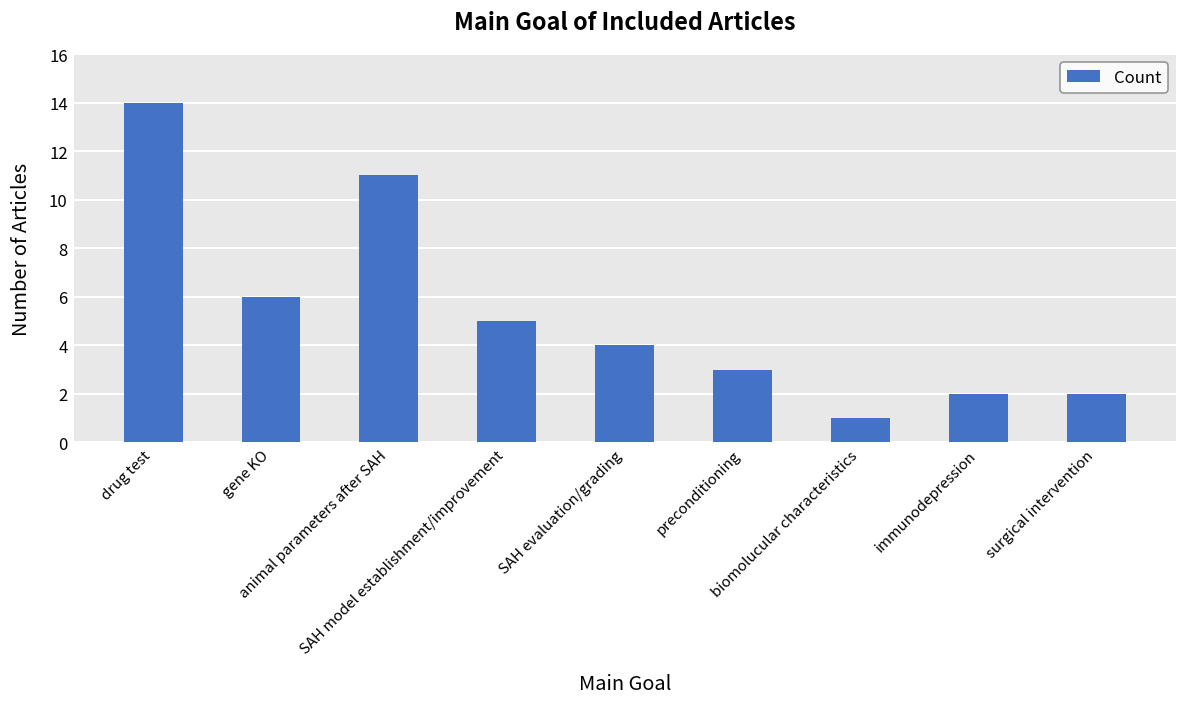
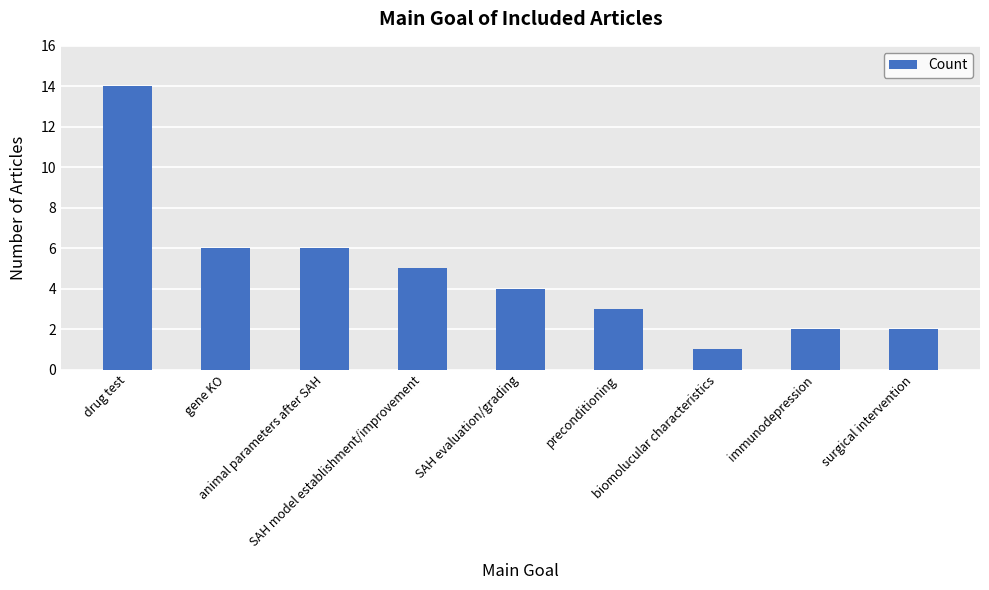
  {
    "drug test": 14,
    "gene KO": 6,
-   "animal parameters after SAH": 11,
+   "animal parameters after SAH": 6,
    "SAH model establishment/improvement": 5,
    "SAH evaluation/grading": 4,
    "preconditioning": 3,
    "biomolucular characteristics": 1,
    "immunodepression": 2,
    "surgical intervention": 2
  }
